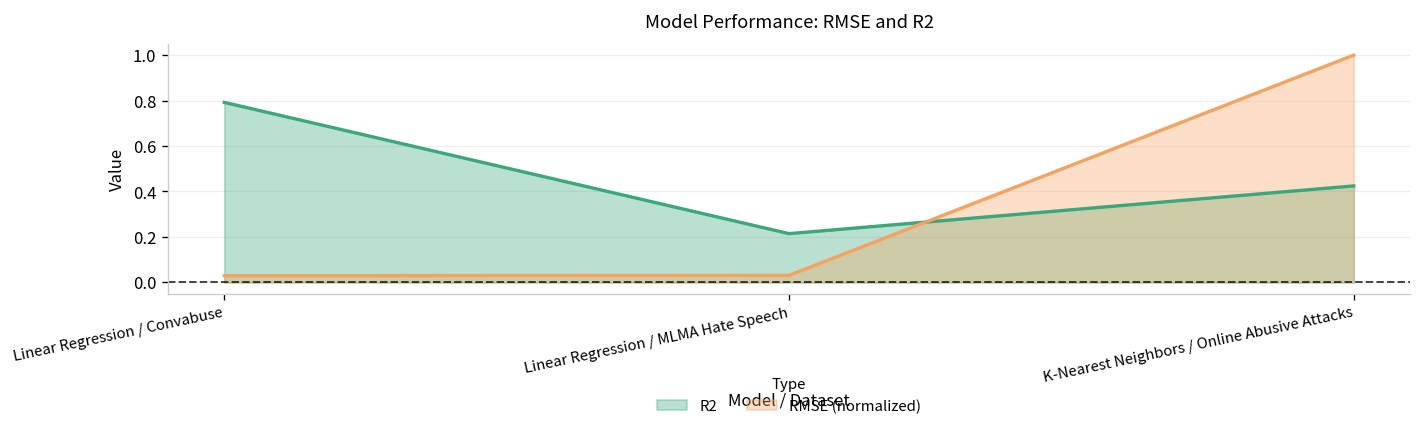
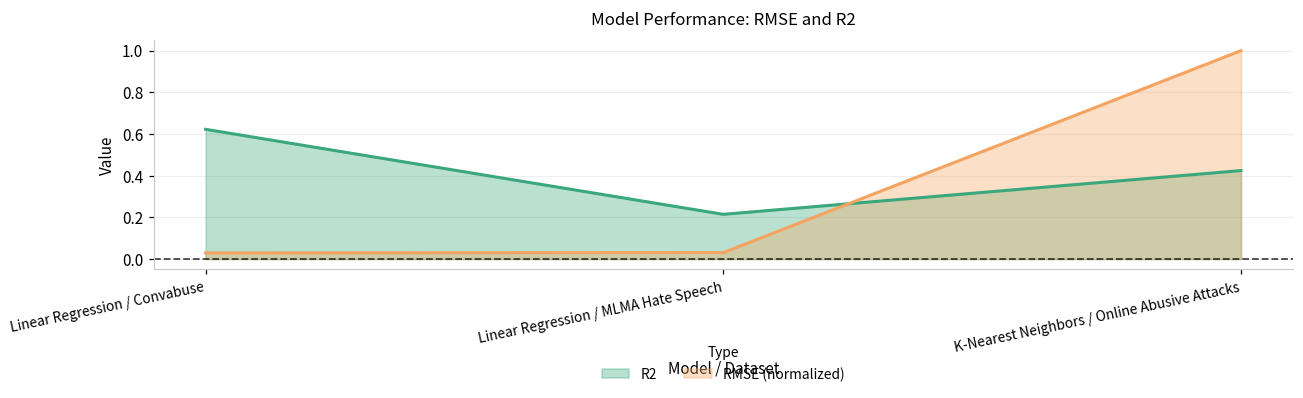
  {
    "R2": {
-     "Linear Regression / Convabuse": 0.79,
+     "Linear Regression / Convabuse": 0.62,
      "Linear Regression / MLMA Hate Speech": 0.21,
      "K-Nearest Neighbors / Online Abusive Attacks": 0.42
    },
    "RMSE (normalized)": {
      "Linear Regression / Convabuse": 0.03,
      "Linear Regression / MLMA Hate Speech": 0.03,
      "K-Nearest Neighbors / Online Abusive Attacks": 1.00
    }
  }
